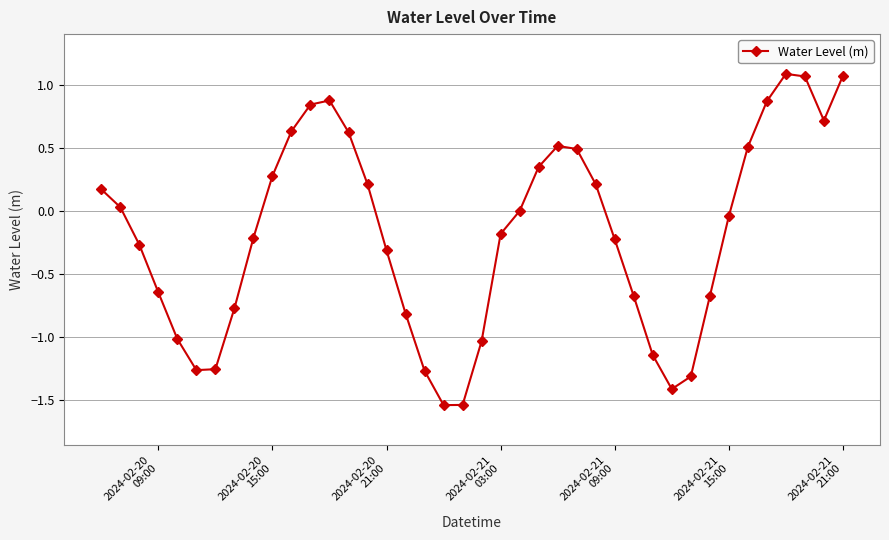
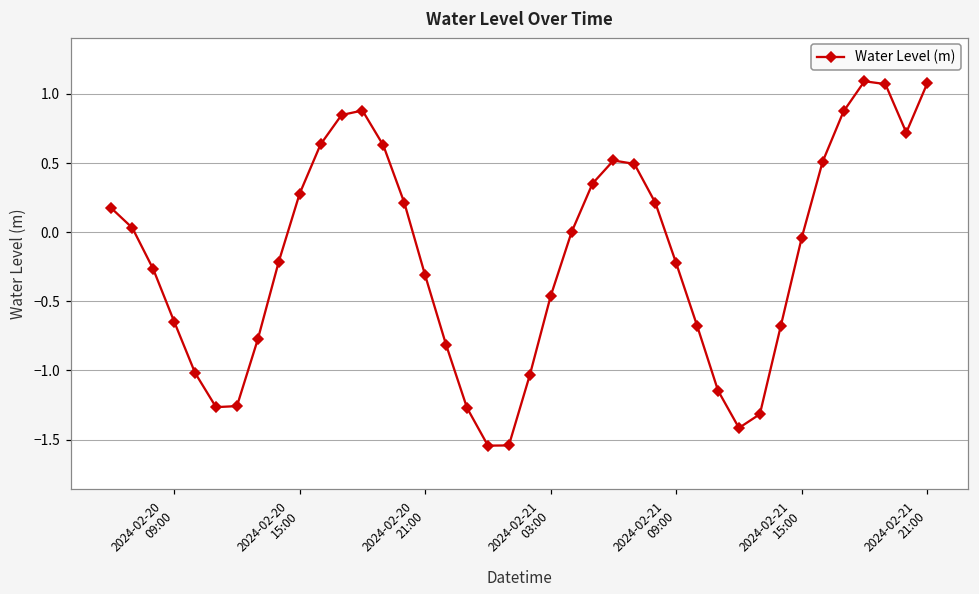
  {
    "2024-02-20 09:00": -0.65,
    "2024-02-20 15:00": 0.28,
    "2024-02-20 21:00": -0.31,
-   "2024-02-21 03:00": -0.18,
+   "2024-02-21 03:00": -0.46,
    "2024-02-21 09:00": -0.22,
    "2024-02-21 15:00": -0.04,
    "2024-02-21 21:00": 1.08
  }
